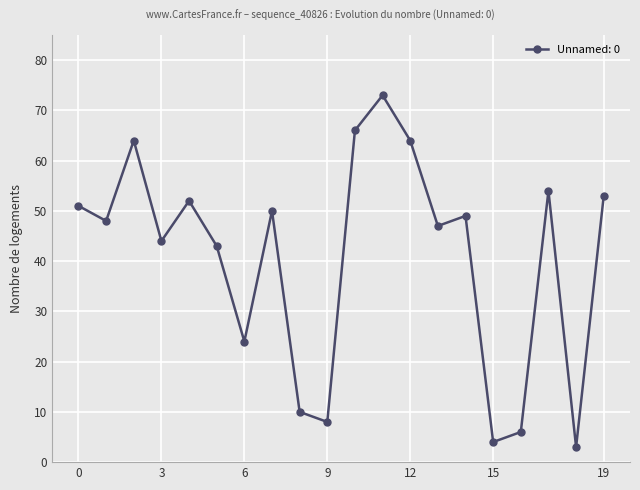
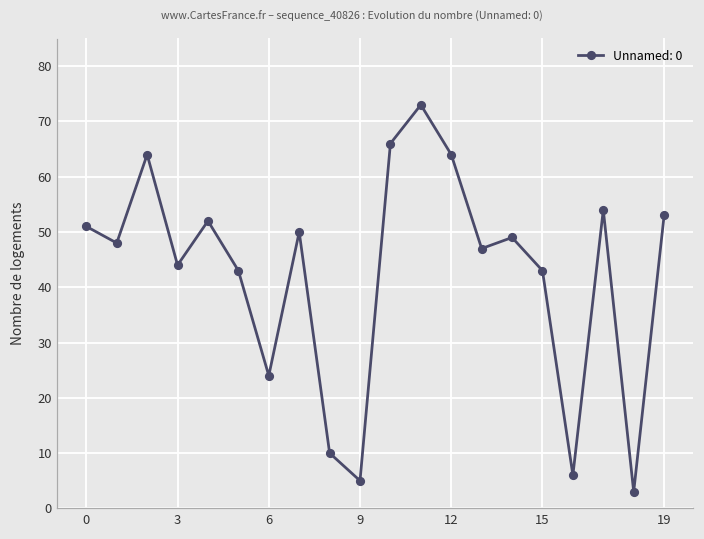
  {
    "0": 51,
    "3": 44,
    "6": 24,
-   "9": 8,
+   "9": 5,
    "12": 64,
-   "15": 4,
+   "15": 43,
    "19": 53
  }
